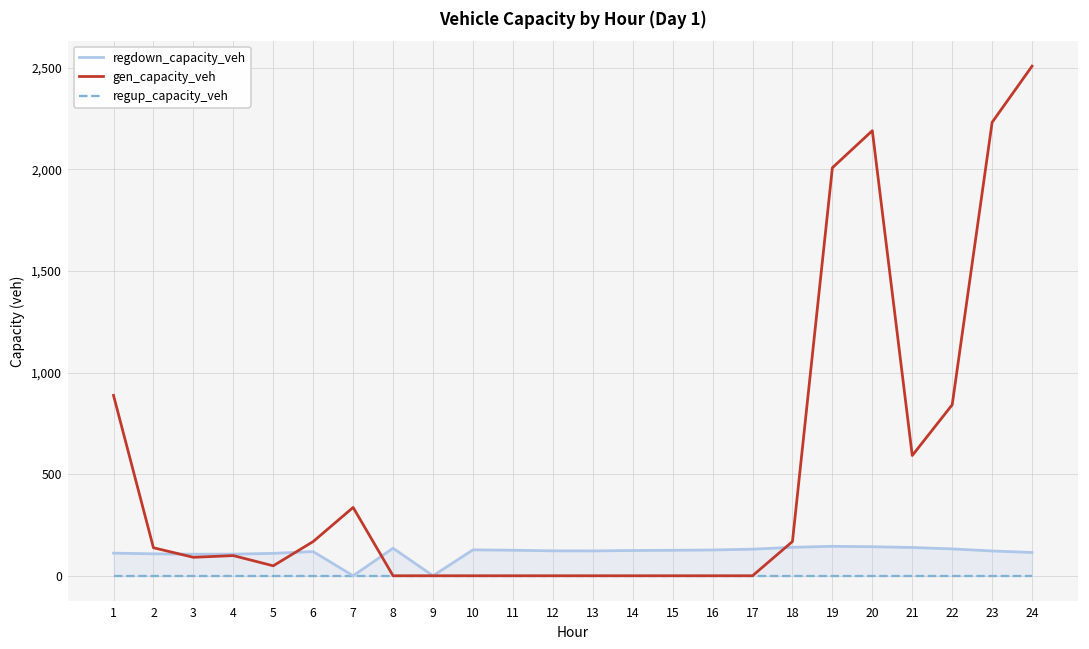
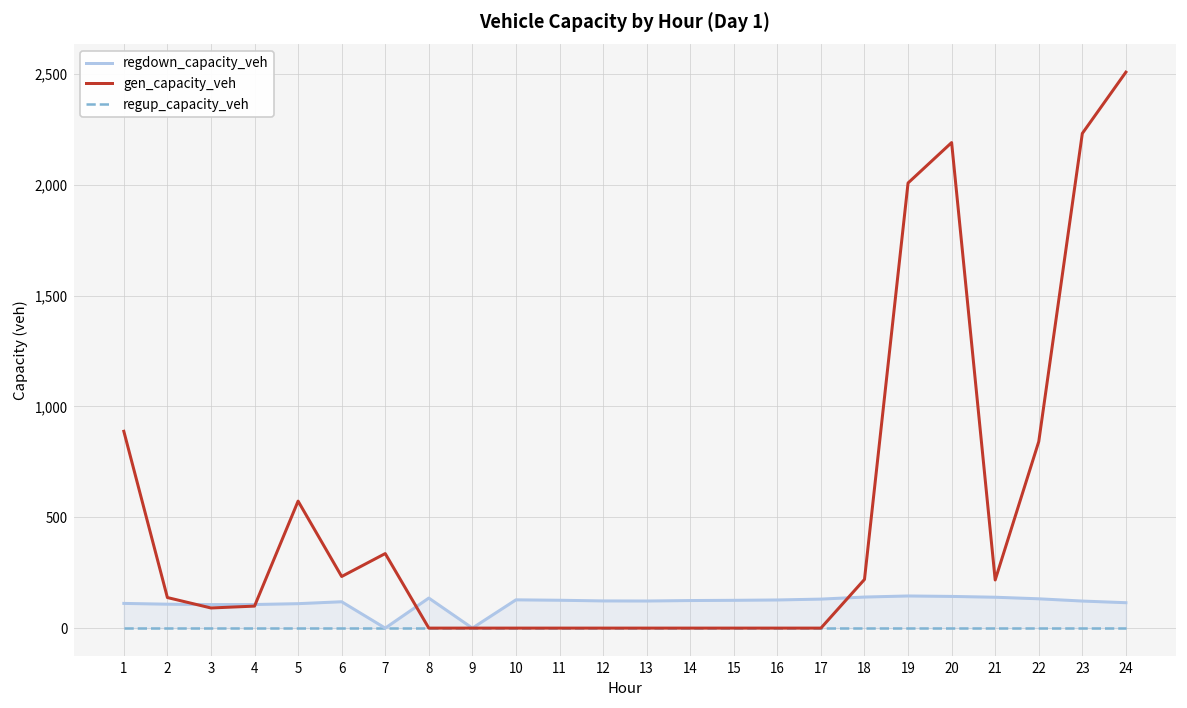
  {
    "gen_capacity_veh": {
      "1": "890",
      "2": "140",
      "3": "90",
-     "5": "50",
-     "6": "170",
+     "5": "570",
+     "6": "230",
      "7": "340",
-     "18": "170",
+     "18": "220",
      "19": "2,010",
      "20": "2,190",
-     "21": "590",
+     "21": "220",
      "22": "840",
      "23": "2,230",
      "24": "2,510"
    }
  }
